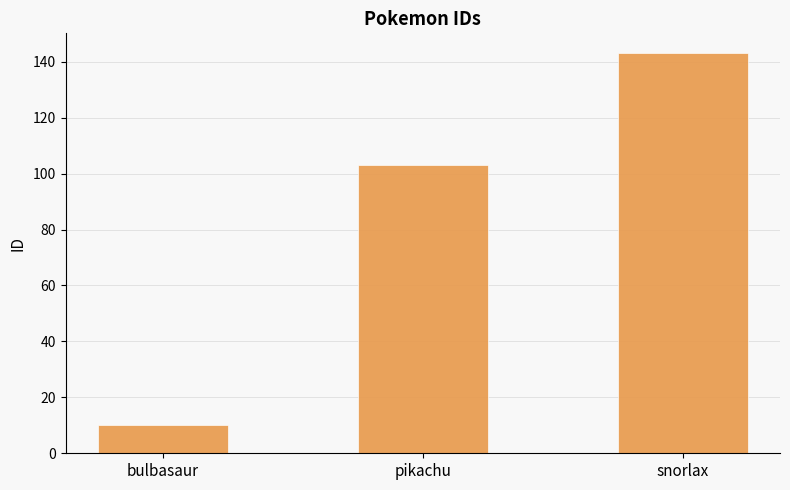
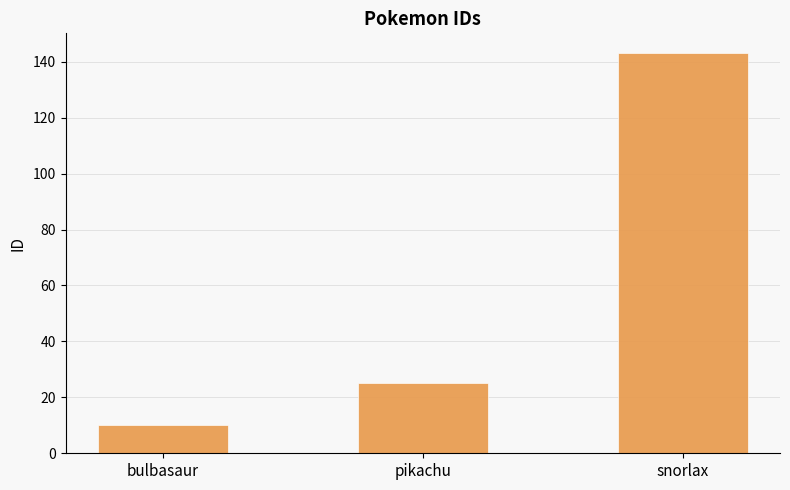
  {
    "bulbasaur": 10,
-   "pikachu": 103,
+   "pikachu": 25,
    "snorlax": 143
  }
